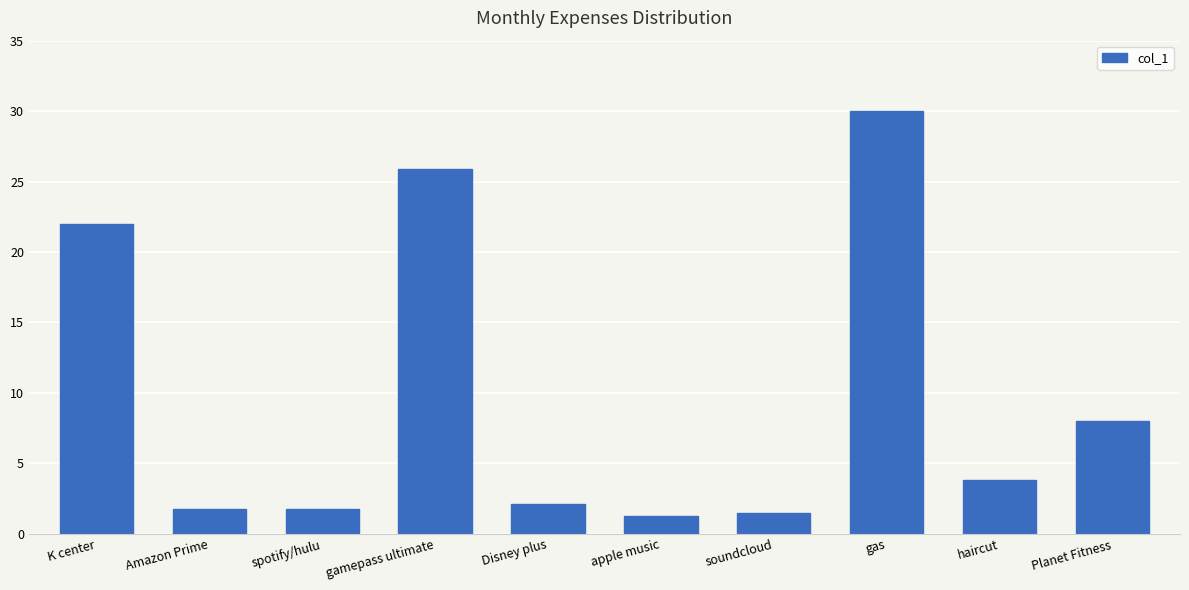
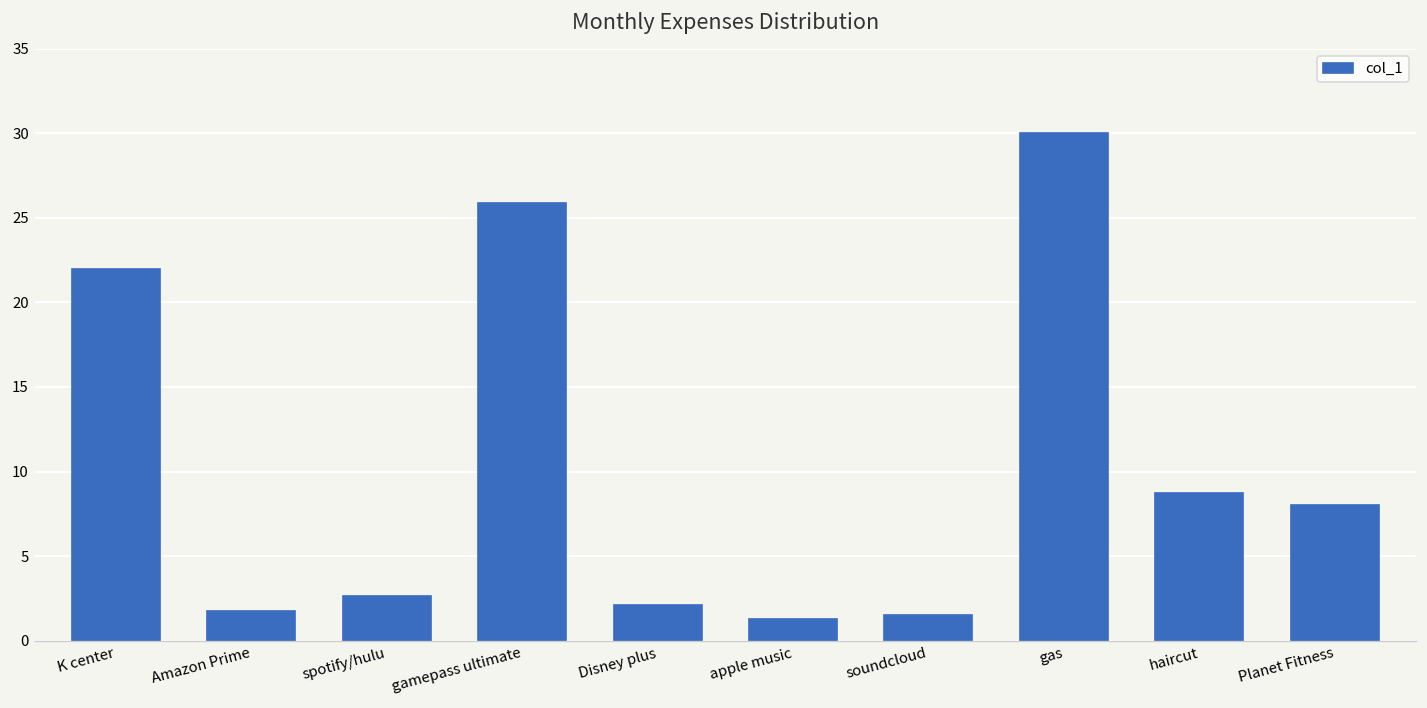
  {
    "K center": 22.0,
    "Amazon Prime": 1.7,
-   "spotify/hulu": 1.8,
+   "spotify/hulu": 2.7,
    "gamepass ultimate": 25.9,
    "Disney plus": 2.1,
    "apple music": 1.3,
    "soundcloud": 1.5,
    "gas": 30.0,
-   "haircut": 3.8,
+   "haircut": 8.8,
    "Planet Fitness": 8.0
  }
